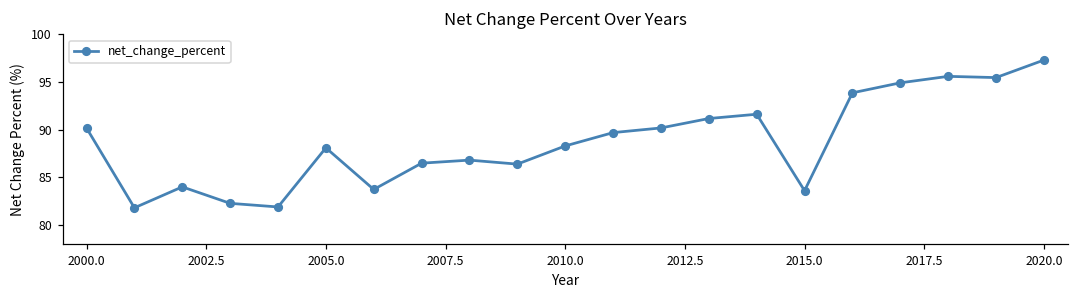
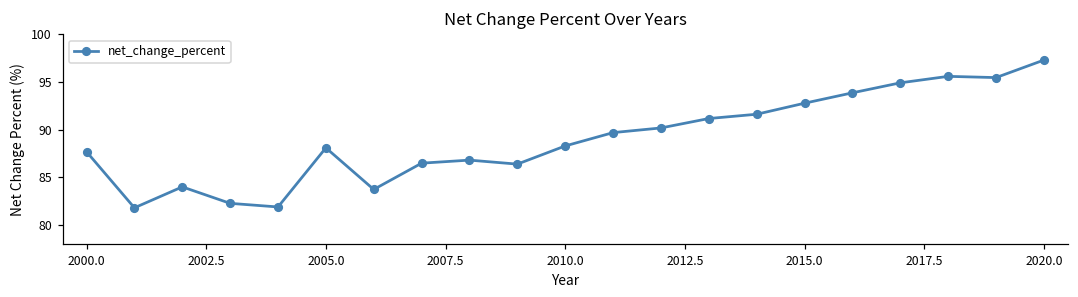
  {
-   "2000.0": 90,
+   "2000.0": 88,
    "2005.0": 88,
    "2010.0": 88,
-   "2015.0": 84,
+   "2015.0": 93,
    "2020.0": 97
  }
